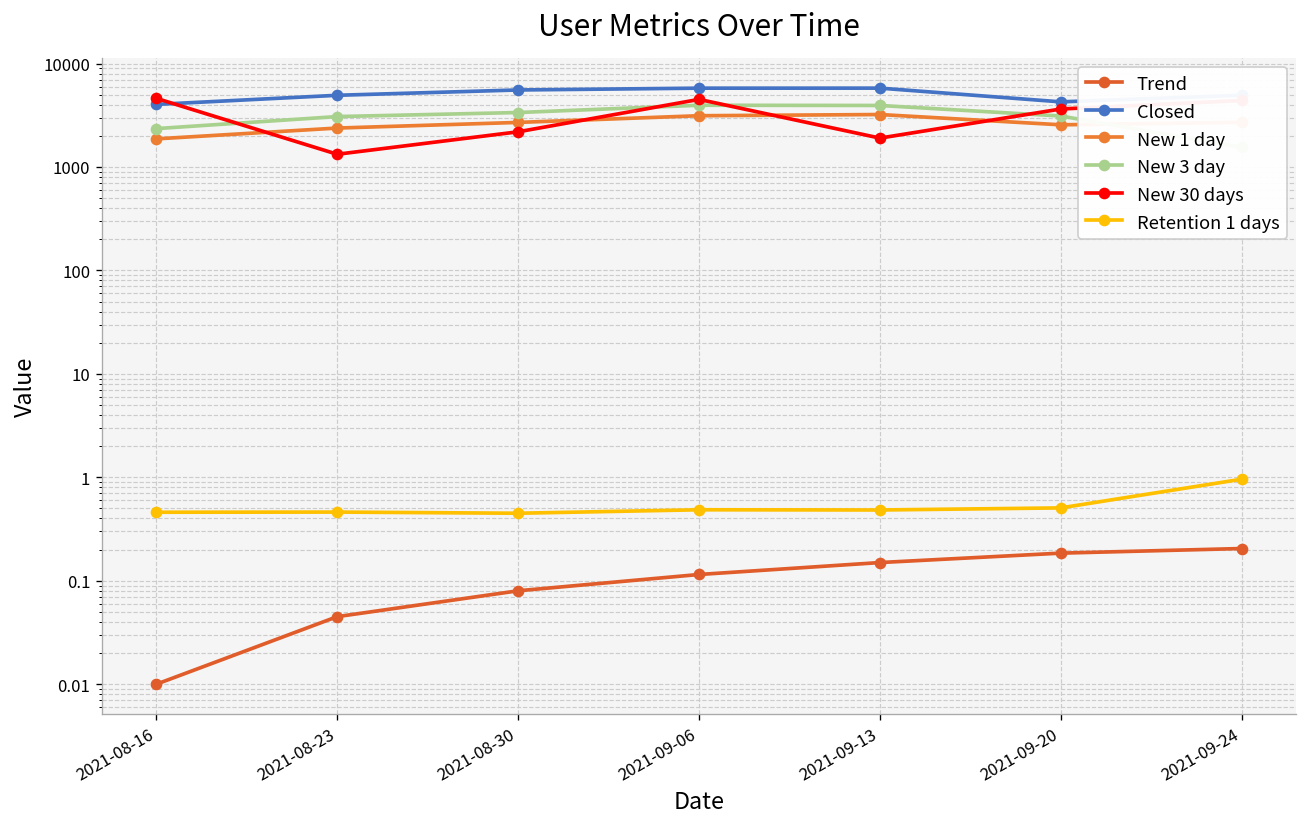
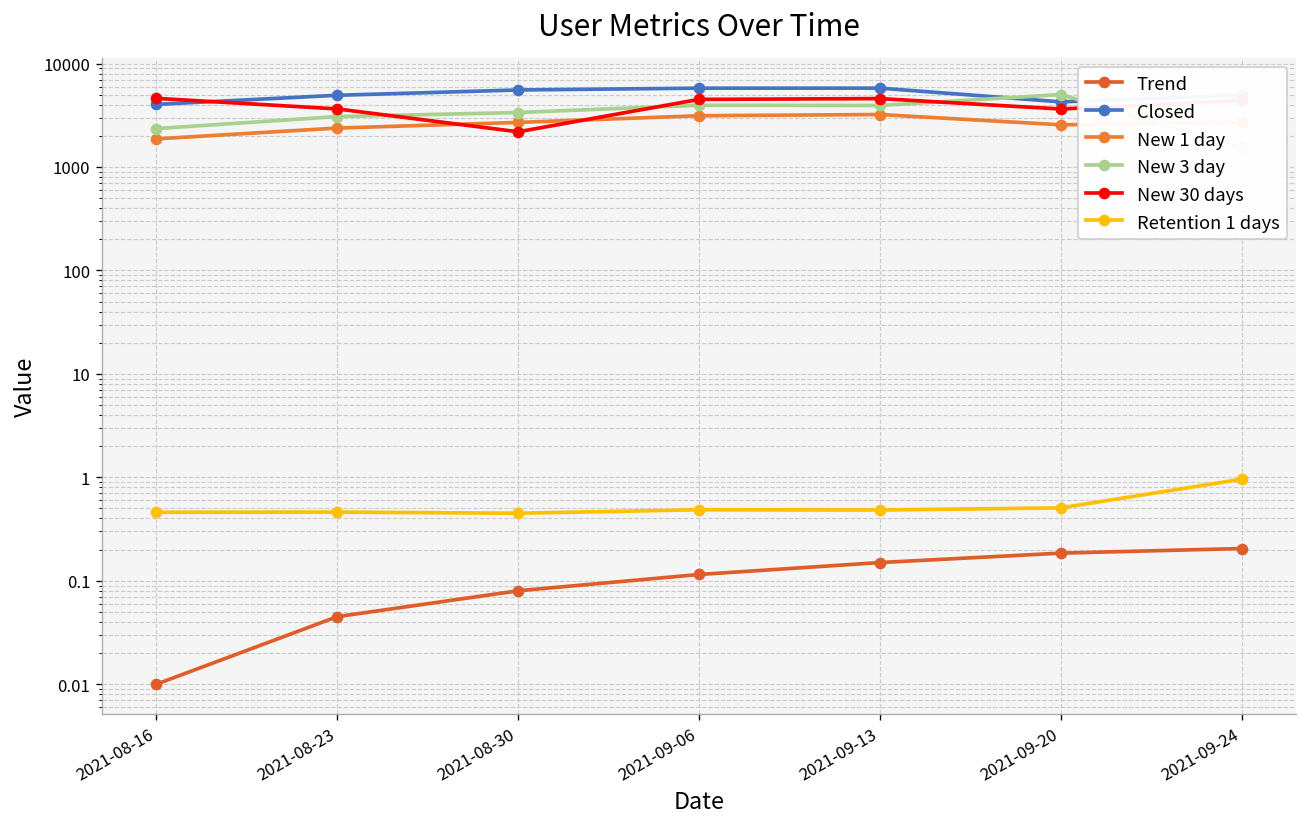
  {
    "Closed": {
      "2021-08-16": 4000,
      "2021-08-23": 5000,
      "2021-08-30": 6000,
      "2021-09-06": 6000,
      "2021-09-13": 6000,
      "2021-09-20": 4000
    },
    "New 3 day": {
      "2021-08-16": 2400,
      "2021-08-23": 3100,
      "2021-08-30": 3400,
      "2021-09-06": 4000,
      "2021-09-13": 4000,
-     "2021-09-20": 3100
+     "2021-09-20": 5000
    },
    "New 30 days": {
      "2021-08-16": 5000,
-     "2021-08-23": 1300,
+     "2021-08-23": 3600,
      "2021-08-30": 2200,
      "2021-09-06": 5000,
-     "2021-09-13": 1900,
+     "2021-09-13": 5000,
      "2021-09-20": 3600
    },
    "Retention 1 days": {
      "2021-08-16": 0.5,
      "2021-08-23": 0.5,
      "2021-08-30": 0.4,
      "2021-09-06": 0.5,
      "2021-09-13": 0.5,
      "2021-09-20": 0.5,
      "2021-09-24": 1
    }
  }
